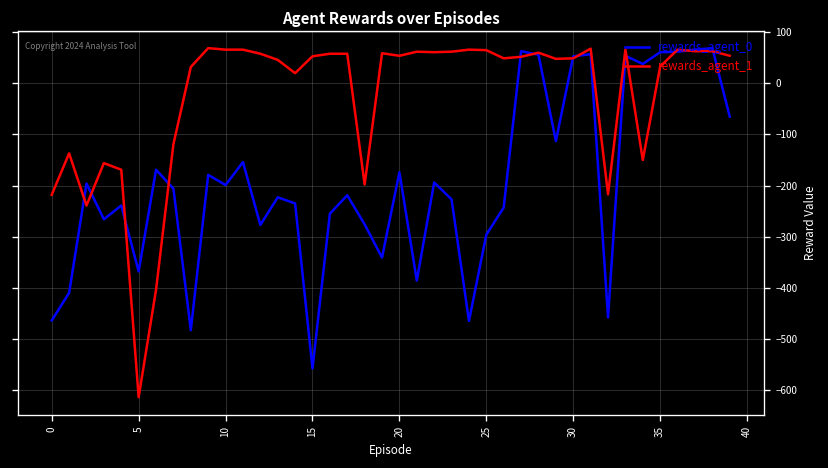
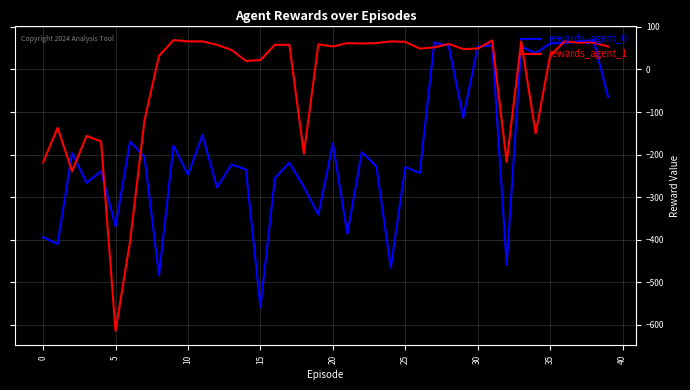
  {
    "rewards_agent_0": {
-     "0": -460,
+     "0": -390,
      "5": -370,
-     "10": -200,
+     "10": -250,
      "15": -560,
      "20": -170,
-     "25": -300,
+     "25": -230,
      "35": 60
    },
    "rewards_agent_1": {
      "0": -220,
      "5": -610,
      "10": 70,
-     "15": 50,
+     "15": 20,
      "20": 50,
      "25": 70,
      "35": 30
    }
  }
